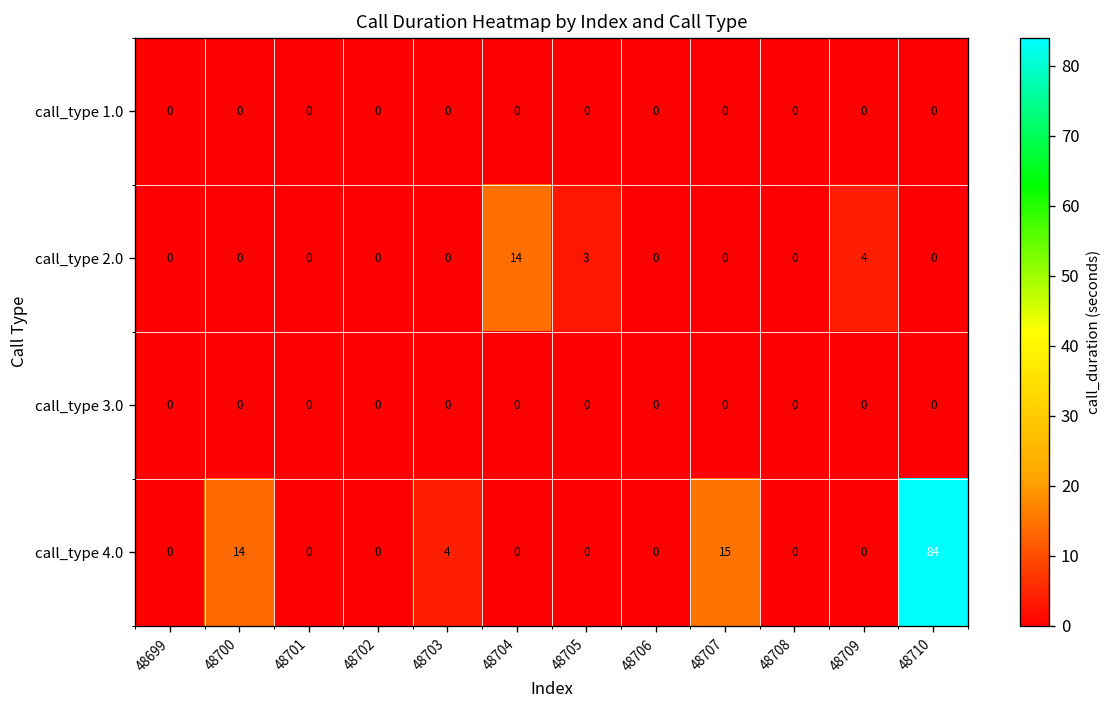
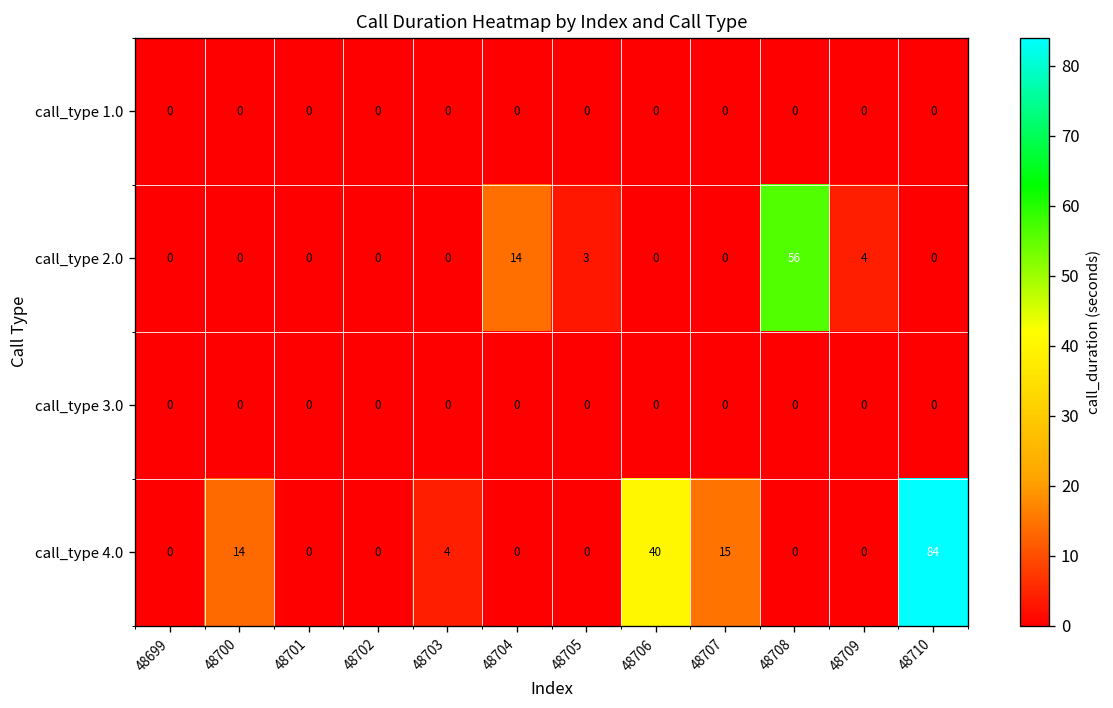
  {
    "call_type 1.0": {
      "48699": 0,
      "48700": 0,
      "48701": 0,
      "48702": 0,
      "48703": 0,
      "48704": 0,
      "48705": 0,
      "48706": 0,
      "48707": 0,
      "48708": 0,
      "48709": 0,
      "48710": 0
    },
    "call_type 2.0": {
      "48699": 0,
      "48700": 0,
      "48701": 0,
      "48702": 0,
      "48703": 0,
      "48704": 14,
      "48705": 3,
      "48706": 0,
      "48707": 0,
-     "48708": 0,
+     "48708": 56,
      "48709": 4,
      "48710": 0
    },
    "call_type 3.0": {
      "48699": 0,
      "48700": 0,
      "48701": 0,
      "48702": 0,
      "48703": 0,
      "48704": 0,
      "48705": 0,
      "48706": 0,
      "48707": 0,
      "48708": 0,
      "48709": 0,
      "48710": 0
    },
    "call_type 4.0": {
      "48699": 0,
      "48700": 14,
      "48701": 0,
      "48702": 0,
      "48703": 4,
      "48704": 0,
      "48705": 0,
-     "48706": 0,
+     "48706": 40,
      "48707": 15,
      "48708": 0,
      "48709": 0,
      "48710": 84
    }
  }
